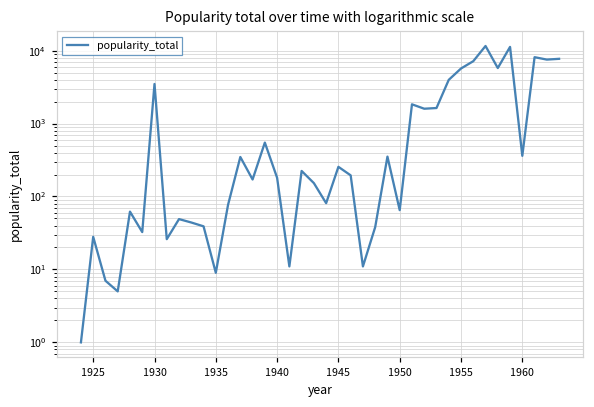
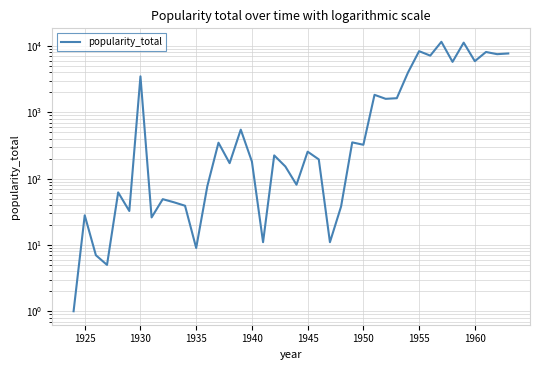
  {
    "1925": 28,
    "1930": 3000,
    "1935": 9,
    "1940": 180,
    "1945": 260,
-   "1950": 70,
-   "1955": 6000,
-   "1960": 400
+   "1950": 300,
+   "1955": 8000,
+   "1960": 6000
  }
